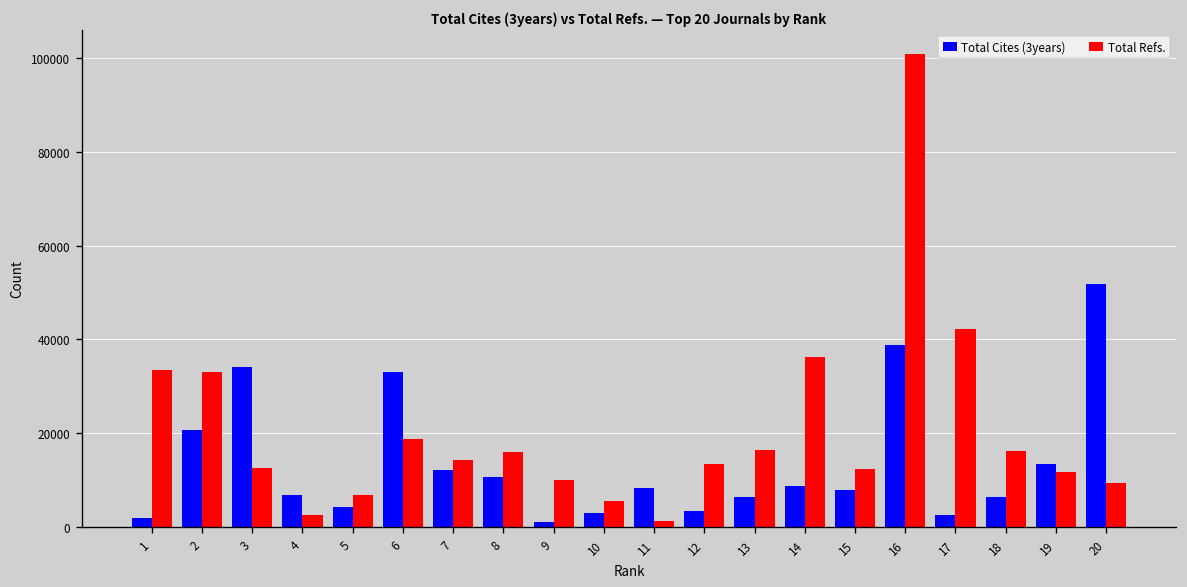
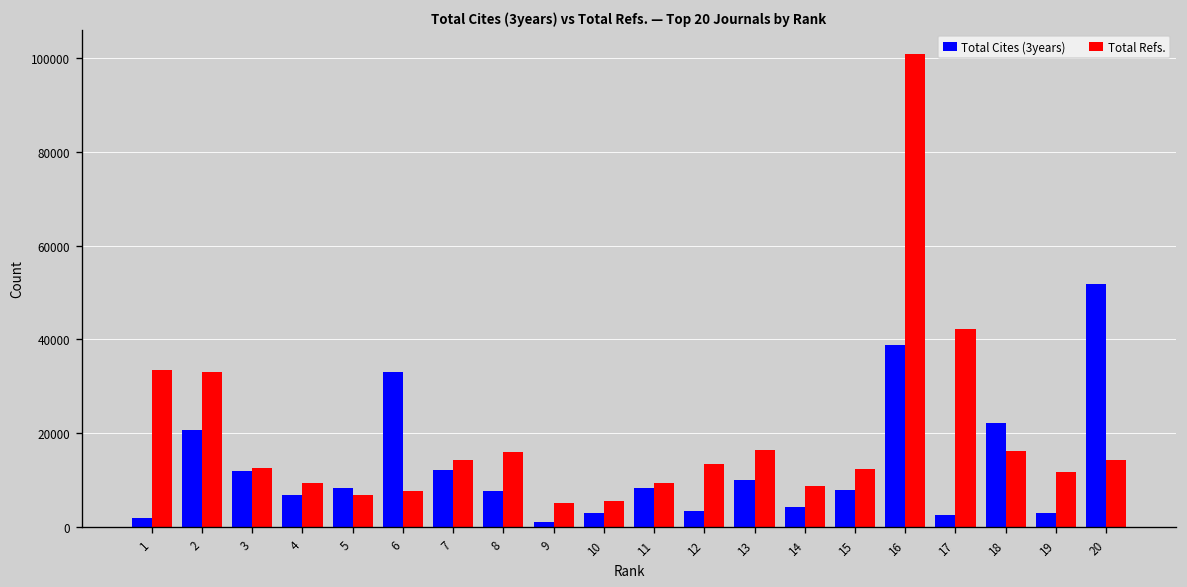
  {
    "Total Cites (3years)": {
      "1": 2000,
      "2": 21000,
-     "3": 34000,
+     "3": 12000,
      "4": 7000,
-     "5": 4000,
+     "5": 8000,
      "6": 33000,
      "7": 12000,
-     "8": 11000,
+     "8": 8000,
      "9": 1000,
      "10": 3000,
      "11": 8000,
      "12": 3000,
-     "13": 6000,
-     "14": 9000,
+     "13": 10000,
+     "14": 4000,
      "15": 8000,
      "16": 39000,
      "17": 2000,
-     "18": 6000,
-     "19": 13000,
+     "18": 22000,
+     "19": 3000,
      "20": 52000
    },
    "Total Refs.": {
      "1": 33000,
      "2": 33000,
      "3": 13000,
-     "4": 3000,
+     "4": 9000,
      "5": 7000,
-     "6": 19000,
+     "6": 8000,
      "7": 14000,
      "8": 16000,
-     "9": 10000,
+     "9": 5000,
      "10": 5000,
-     "11": 1000,
+     "11": 9000,
      "12": 13000,
      "13": 16000,
-     "14": 36000,
+     "14": 9000,
      "15": 12000,
      "16": 101000,
      "17": 42000,
      "18": 16000,
      "19": 12000,
-     "20": 9000
+     "20": 14000
    }
  }
